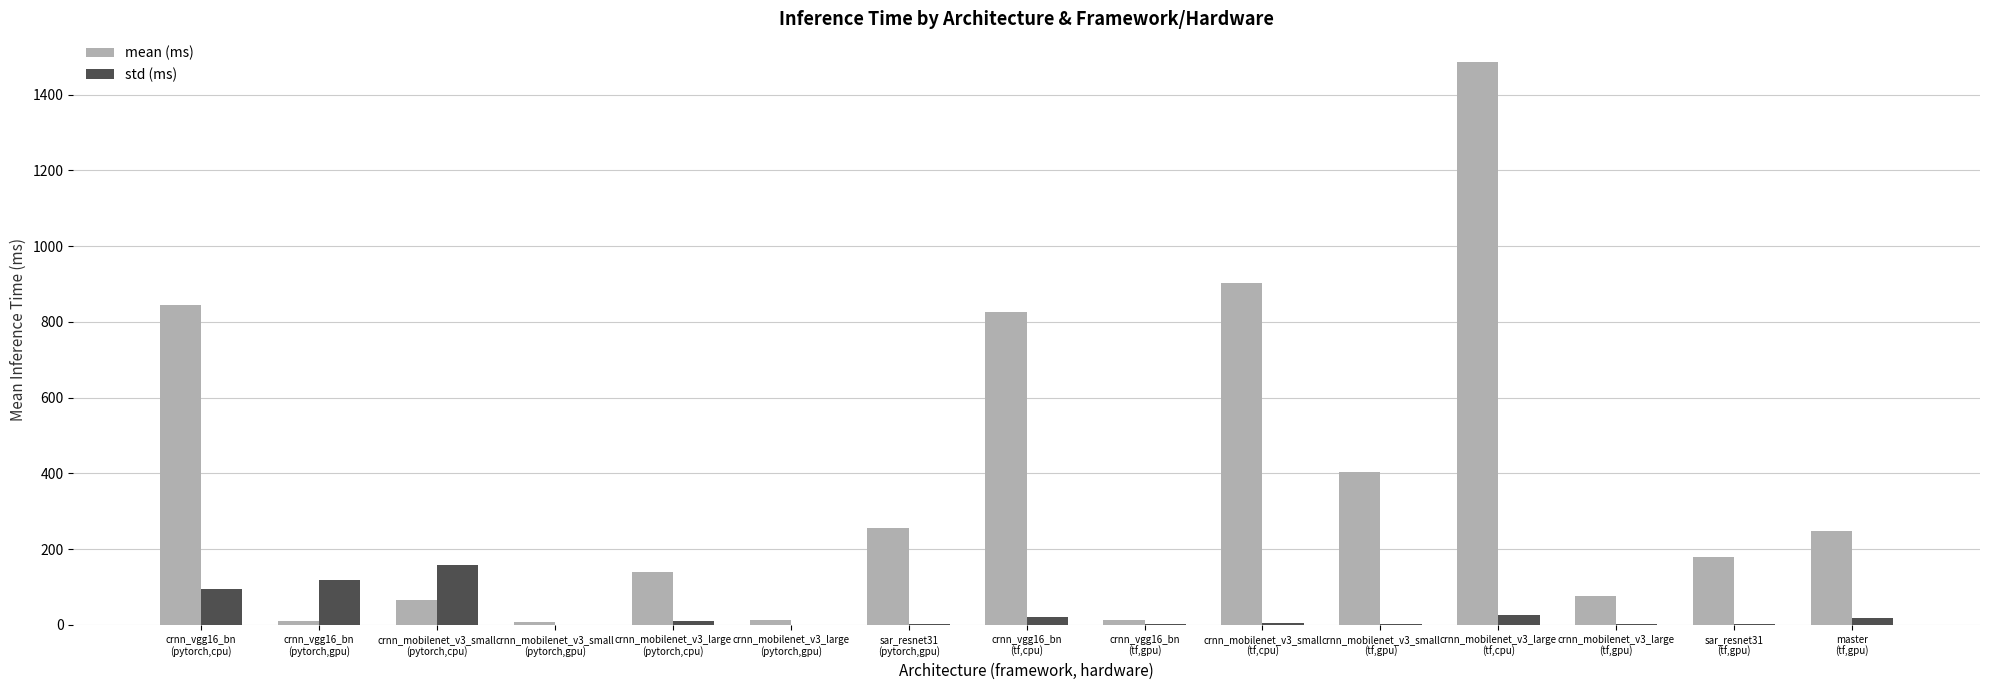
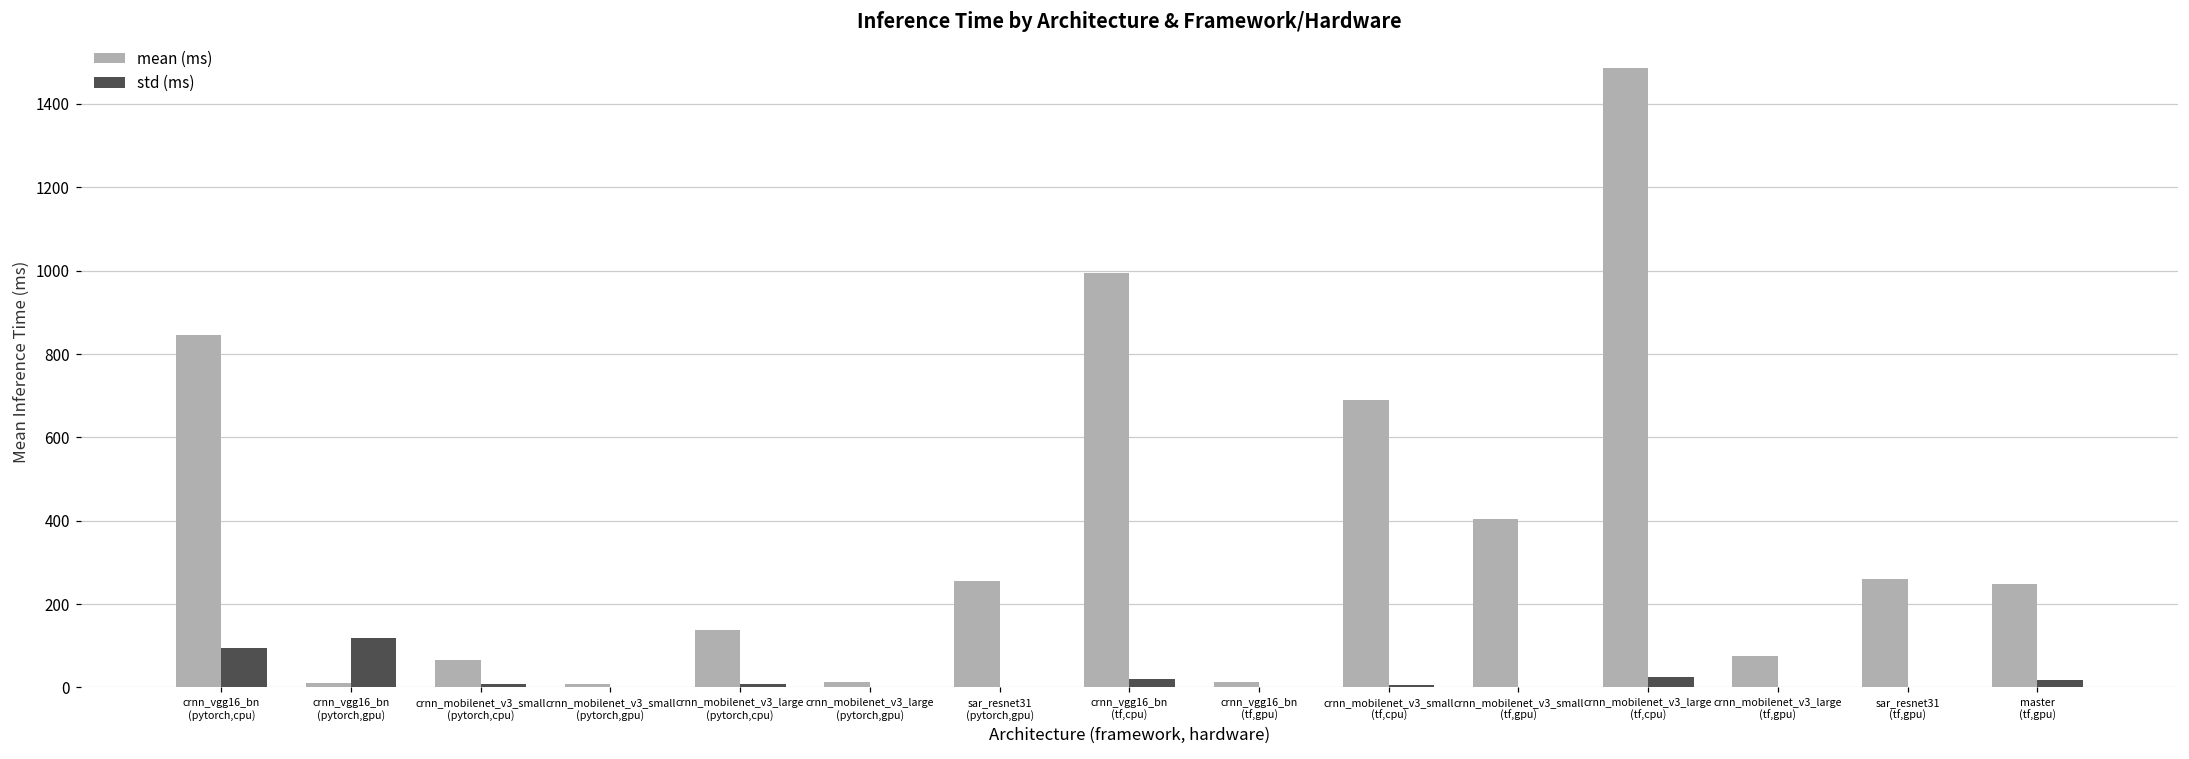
  {
    "mean (ms)": {
      "crnn_vgg16_bn (pytorch,cpu)": 850,
      "crnn_vgg16_bn (pytorch,gpu)": 10,
      "crnn_mobilenet_v3_small (pytorch,cpu)": 60,
      "crnn_mobilenet_v3_small (pytorch,gpu)": 10,
      "crnn_mobilenet_v3_large (pytorch,cpu)": 140,
      "crnn_mobilenet_v3_large (pytorch,gpu)": 10,
      "sar_resnet31 (pytorch,gpu)": 260,
-     "crnn_vgg16_bn (tf,cpu)": 830,
+     "crnn_vgg16_bn (tf,cpu)": 990,
      "crnn_vgg16_bn (tf,gpu)": 10,
-     "crnn_mobilenet_v3_small (tf,cpu)": 900,
+     "crnn_mobilenet_v3_small (tf,cpu)": 690,
      "crnn_mobilenet_v3_small (tf,gpu)": 400,
      "crnn_mobilenet_v3_large (tf,cpu)": 1490,
      "crnn_mobilenet_v3_large (tf,gpu)": 80,
-     "sar_resnet31 (tf,gpu)": 180,
+     "sar_resnet31 (tf,gpu)": 260,
      "master (tf,gpu)": 250
    },
    "std (ms)": {
      "crnn_vgg16_bn (pytorch,cpu)": 90,
      "crnn_vgg16_bn (pytorch,gpu)": 120,
-     "crnn_mobilenet_v3_small (pytorch,cpu)": 160,
+     "crnn_mobilenet_v3_small (pytorch,cpu)": 10,
      "crnn_mobilenet_v3_large (pytorch,cpu)": 10,
      "crnn_vgg16_bn (tf,cpu)": 20,
      "crnn_mobilenet_v3_large (tf,cpu)": 30,
      "master (tf,gpu)": 20
    }
  }
